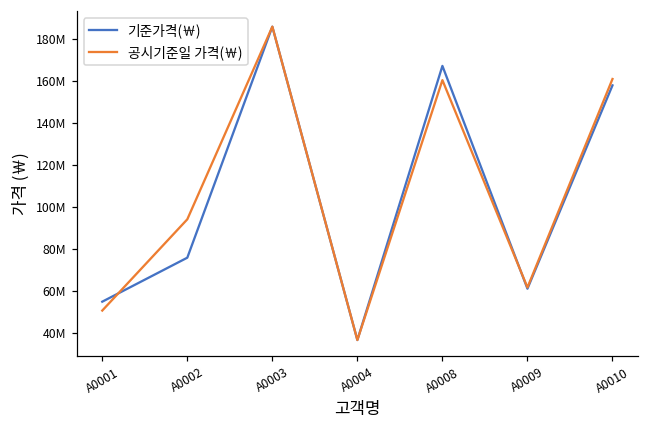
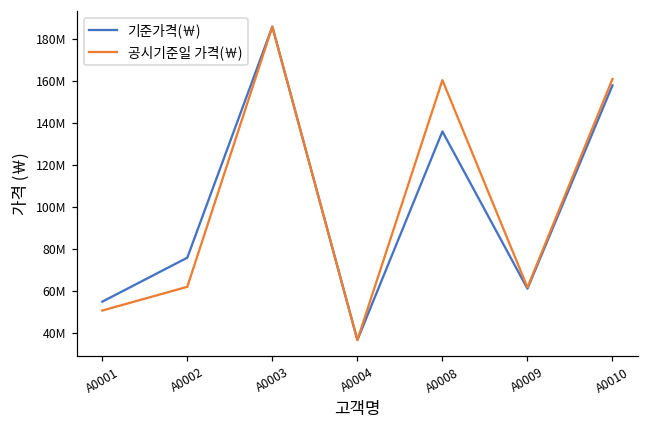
  {
    "기준가격(￦)": {
      "A0001": 55000000,
      "A0002": 76000000,
-     "A0008": 167000000,
+     "A0008": 136000000,
      "A0010": 158000000
    },
    "공시기준일 가격(￦)": {
      "A0001": 51000000,
-     "A0002": 94000000,
+     "A0002": 62000000,
      "A0008": 160000000,
      "A0010": 161000000
    }
  }
